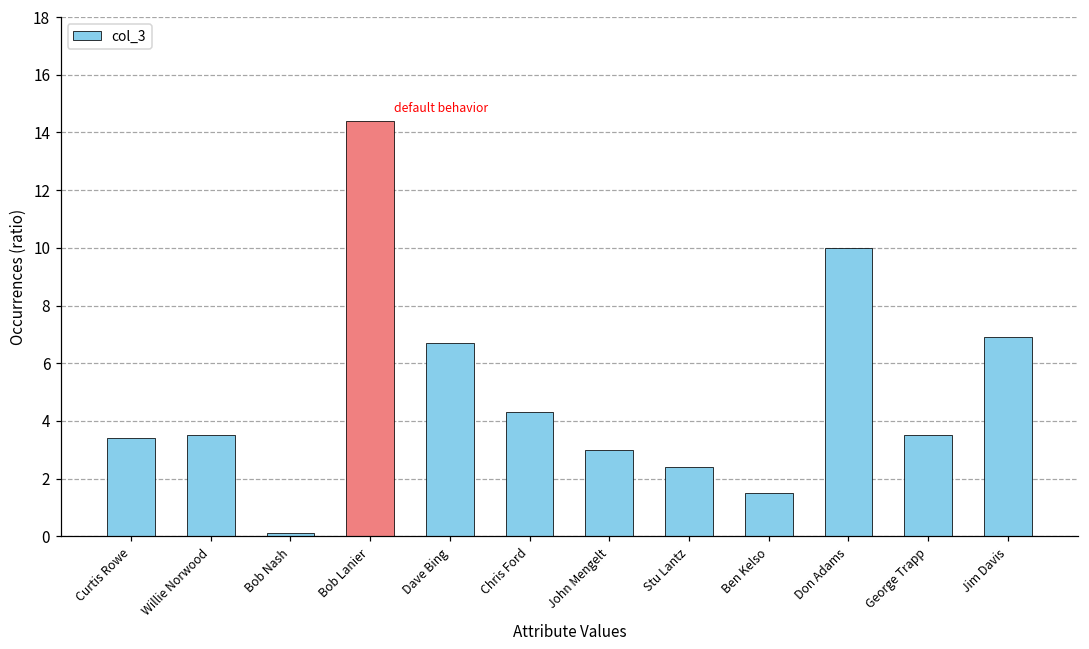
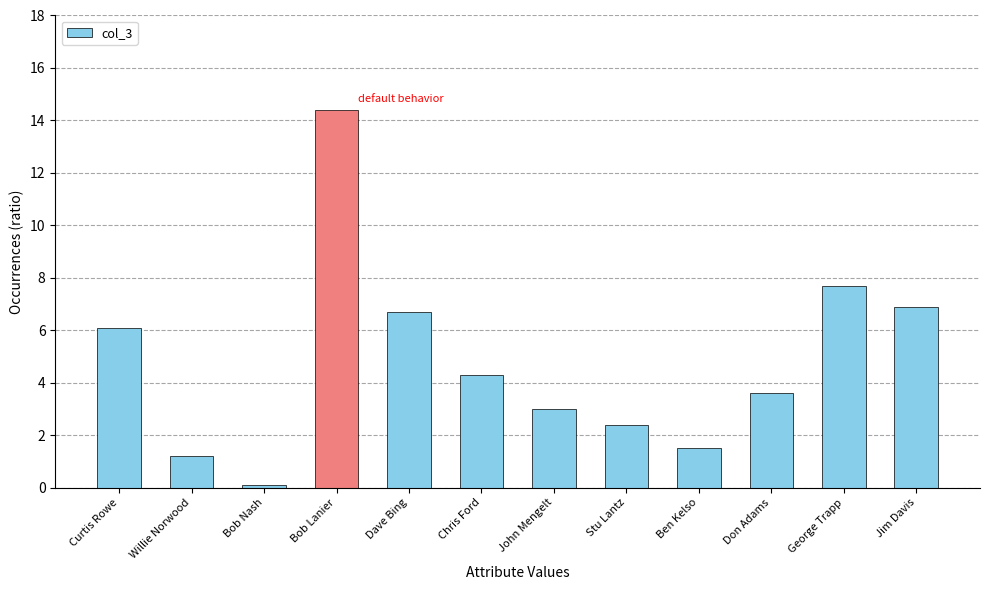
  {
-   "Curtis Rowe": 3.4,
-   "Willie Norwood": 3.5,
+   "Curtis Rowe": 6.1,
+   "Willie Norwood": 1.2,
    "Bob Nash": 0.1,
    "Bob Lanier": 14.4,
    "Dave Bing": 6.7,
    "Chris Ford": 4.3,
    "John Mengelt": 3.0,
    "Stu Lantz": 2.4,
    "Ben Kelso": 1.5,
-   "Don Adams": 10.0,
-   "George Trapp": 3.5,
+   "Don Adams": 3.6,
+   "George Trapp": 7.7,
    "Jim Davis": 6.9
  }
